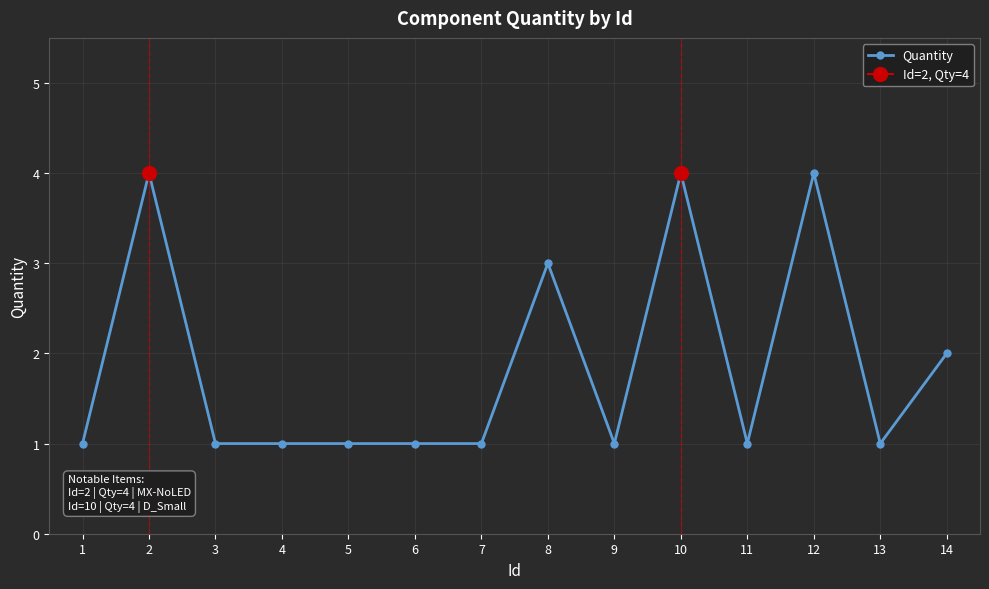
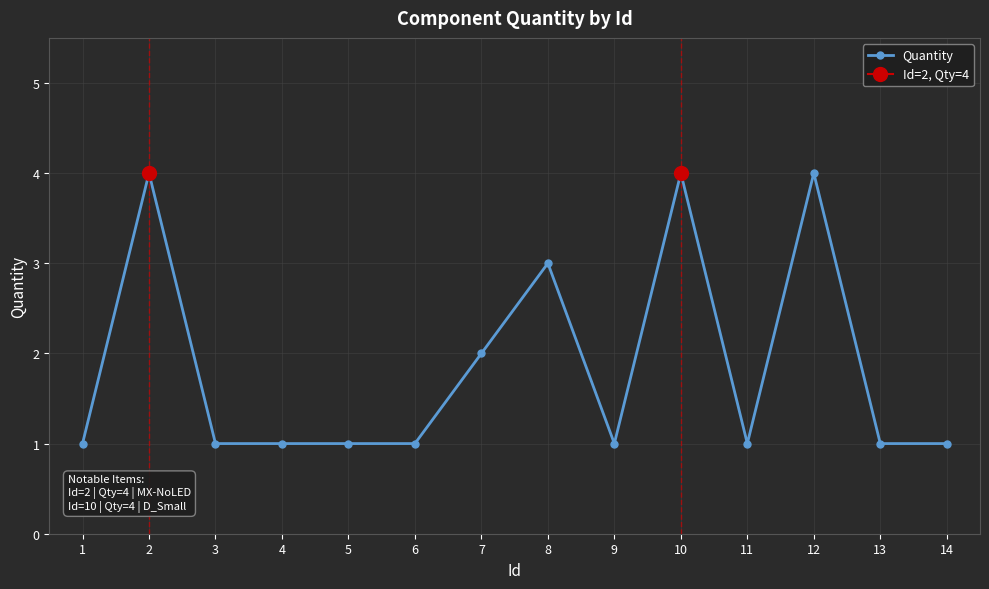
  {
    "Quantity": {
      "1": 1,
      "3": 1,
      "4": 1,
      "5": 1,
      "6": 1,
-     "7": 1,
+     "7": 2,
      "8": 3,
      "9": 1,
      "11": 1,
      "12": 4,
      "13": 1,
-     "14": 2
+     "14": 1
    }
  }
